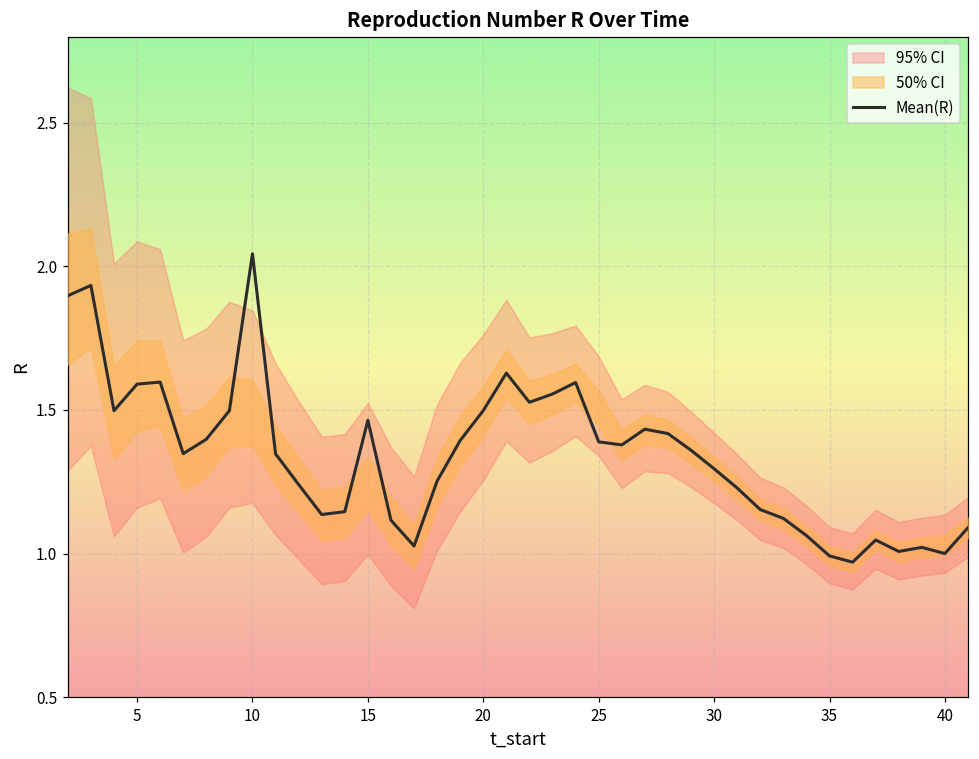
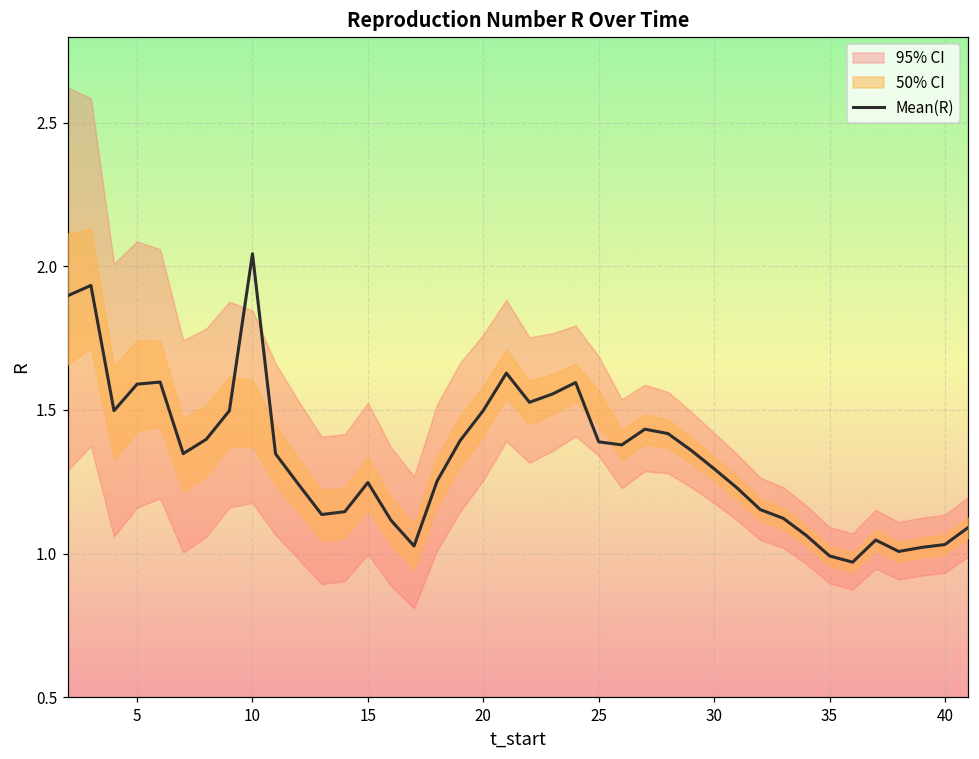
  {
    "Mean(R)": {
      "5": 1.59,
      "10": 2.04,
-     "15": 1.46,
+     "15": 1.25,
      "20": 1.50,
      "25": 1.39,
      "30": 1.30,
      "35": 0.99,
-     "40": 1.00
+     "40": 1.03
    }
  }
